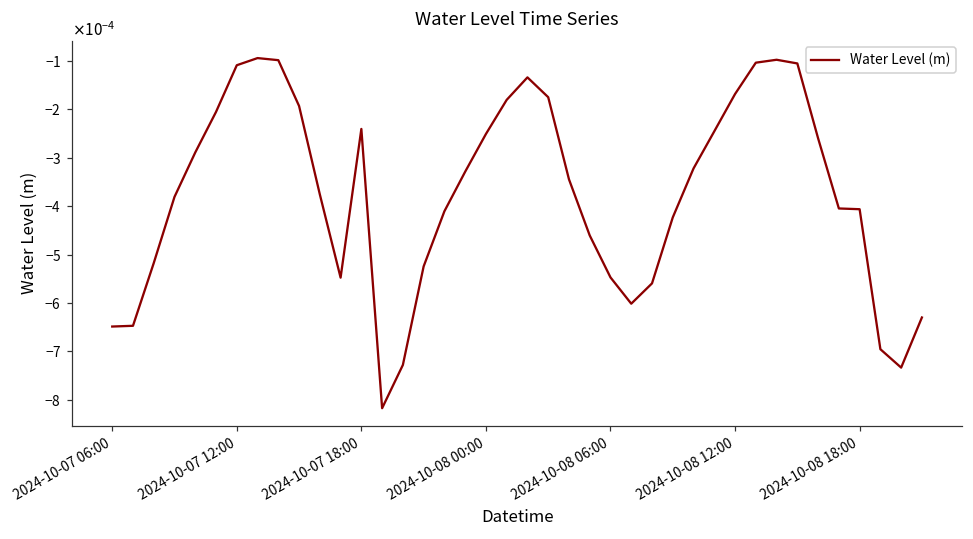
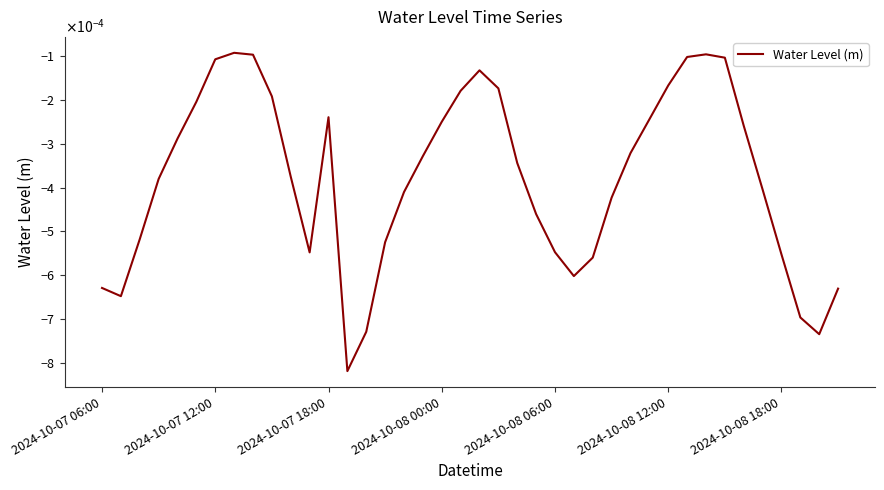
  {
-   "2024-10-07 06:00": -0.00065,
+   "2024-10-07 06:00": -0.00063,
    "2024-10-07 12:00": -0.00011,
    "2024-10-07 18:00": -0.00024,
    "2024-10-08 00:00": -0.00025,
    "2024-10-08 06:00": -0.00055,
    "2024-10-08 12:00": -0.00017,
-   "2024-10-08 18:00": -0.00041
+   "2024-10-08 18:00": -0.00055
  }
